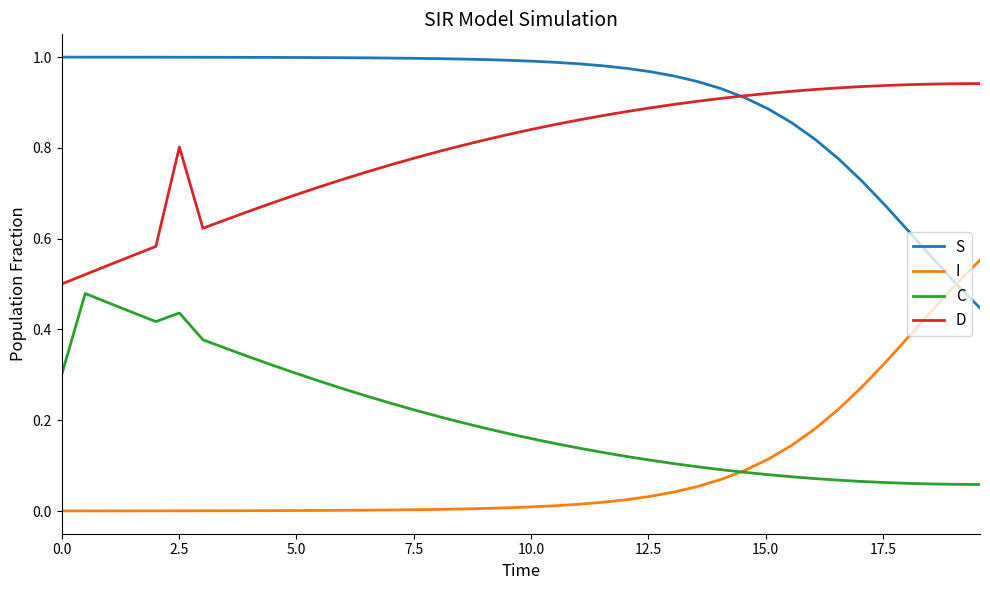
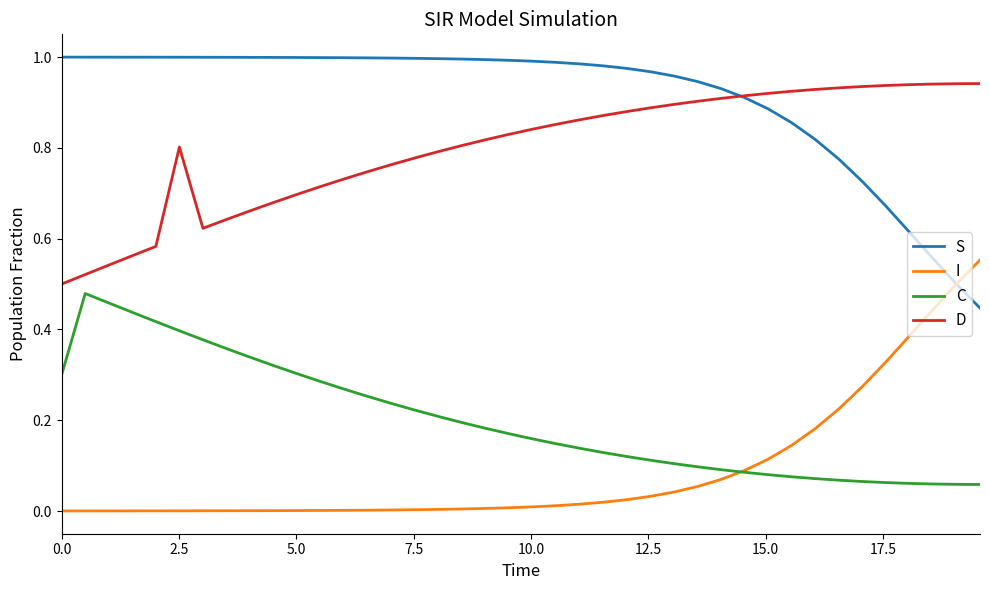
  {
    "S": {
      "0.0": 1.00,
      "2.5": 1.00
    },
    "I": {
      "0.0": 0.00,
      "2.5": 0.00
    },
    "C": {
      "0.0": 0.30,
-     "2.5": 0.44
+     "2.5": 0.40
    },
    "D": {
      "0.0": 0.50,
      "2.5": 0.80
    }
  }
